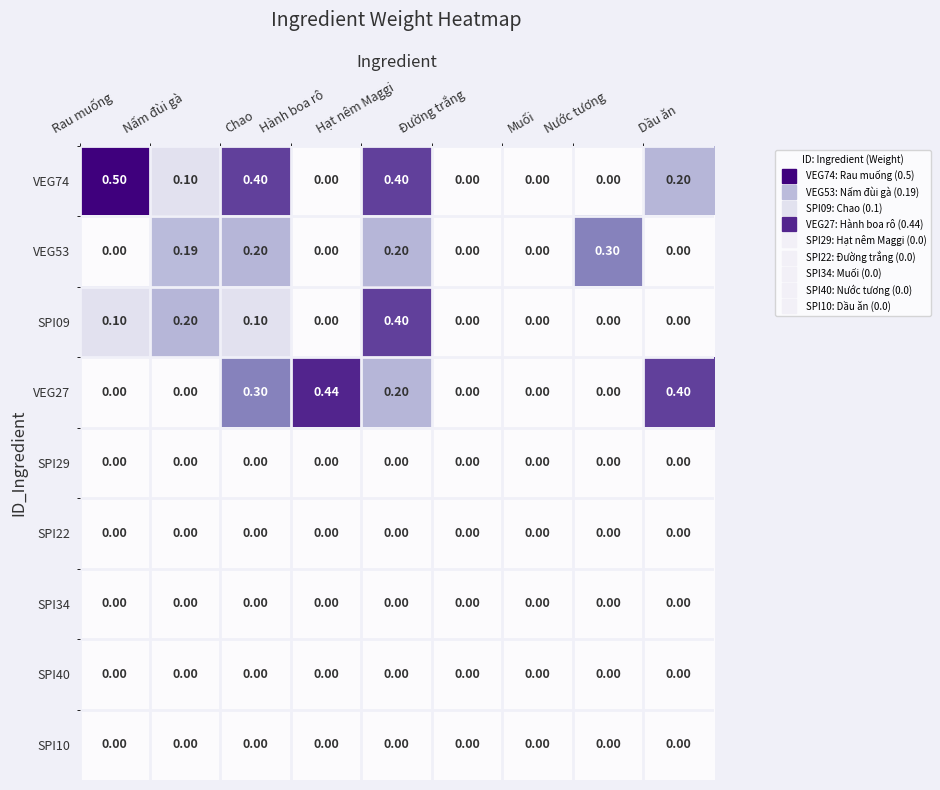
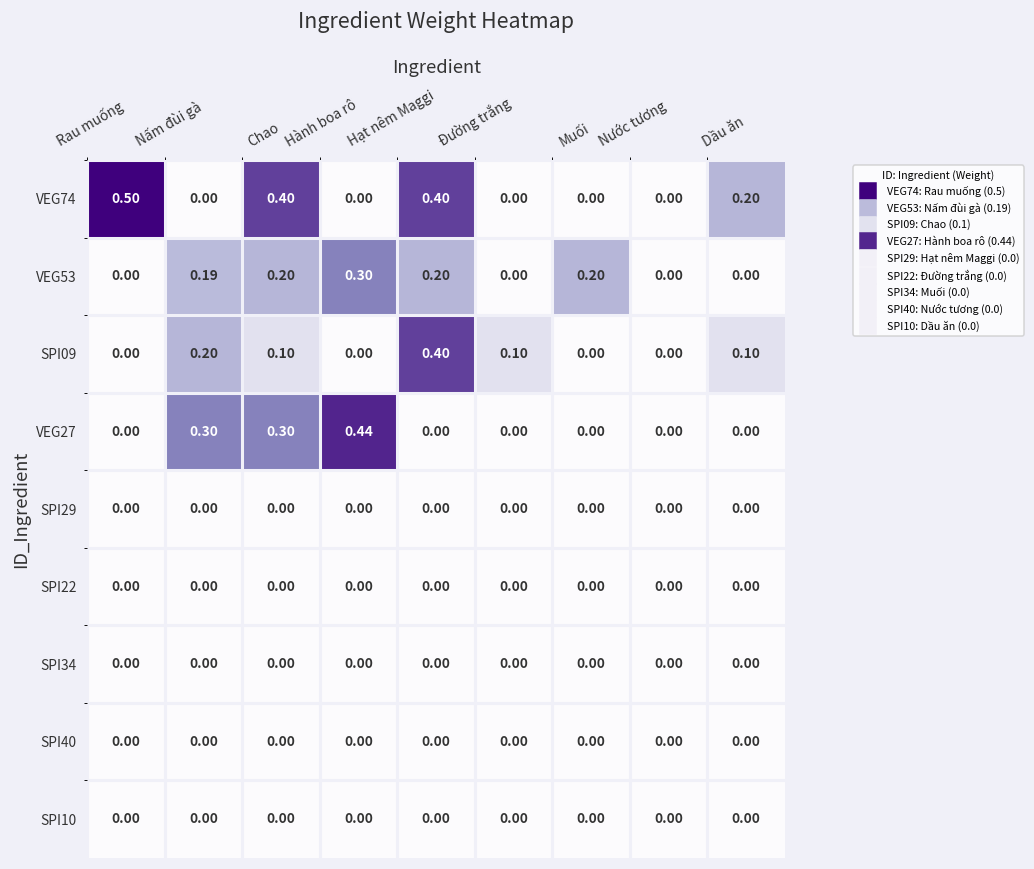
  {
    "VEG74": {
      "Rau muống": 0.50,
-     "Nấm đùi gà": 0.10,
+     "Nấm đùi gà": 0.00,
      "Chao": 0.40,
      "Hành boa rô": 0.00,
      "Hạt nêm Maggi": 0.40,
      "Đường trắng": 0.00,
      "Muối": 0.00,
      "Nước tương": 0.00,
      "Dầu ăn": 0.20
    },
    "VEG53": {
      "Rau muống": 0.00,
      "Nấm đùi gà": 0.19,
      "Chao": 0.20,
-     "Hành boa rô": 0.00,
+     "Hành boa rô": 0.30,
      "Hạt nêm Maggi": 0.20,
      "Đường trắng": 0.00,
-     "Muối": 0.00,
-     "Nước tương": 0.30,
+     "Muối": 0.20,
+     "Nước tương": 0.00,
      "Dầu ăn": 0.00
    },
    "SPI09": {
-     "Rau muống": 0.10,
+     "Rau muống": 0.00,
      "Nấm đùi gà": 0.20,
      "Chao": 0.10,
      "Hành boa rô": 0.00,
      "Hạt nêm Maggi": 0.40,
-     "Đường trắng": 0.00,
+     "Đường trắng": 0.10,
      "Muối": 0.00,
      "Nước tương": 0.00,
-     "Dầu ăn": 0.00
+     "Dầu ăn": 0.10
    },
    "VEG27": {
      "Rau muống": 0.00,
-     "Nấm đùi gà": 0.00,
+     "Nấm đùi gà": 0.30,
      "Chao": 0.30,
      "Hành boa rô": 0.44,
-     "Hạt nêm Maggi": 0.20,
+     "Hạt nêm Maggi": 0.00,
      "Đường trắng": 0.00,
      "Muối": 0.00,
      "Nước tương": 0.00,
-     "Dầu ăn": 0.40
+     "Dầu ăn": 0.00
    },
    "SPI29": {
      "Rau muống": 0.00,
      "Nấm đùi gà": 0.00,
      "Chao": 0.00,
      "Hành boa rô": 0.00,
      "Hạt nêm Maggi": 0.00,
      "Đường trắng": 0.00,
      "Muối": 0.00,
      "Nước tương": 0.00,
      "Dầu ăn": 0.00
    },
    "SPI22": {
      "Rau muống": 0.00,
      "Nấm đùi gà": 0.00,
      "Chao": 0.00,
      "Hành boa rô": 0.00,
      "Hạt nêm Maggi": 0.00,
      "Đường trắng": 0.00,
      "Muối": 0.00,
      "Nước tương": 0.00,
      "Dầu ăn": 0.00
    },
    "SPI34": {
      "Rau muống": 0.00,
      "Nấm đùi gà": 0.00,
      "Chao": 0.00,
      "Hành boa rô": 0.00,
      "Hạt nêm Maggi": 0.00,
      "Đường trắng": 0.00,
      "Muối": 0.00,
      "Nước tương": 0.00,
      "Dầu ăn": 0.00
    },
    "SPI40": {
      "Rau muống": 0.00,
      "Nấm đùi gà": 0.00,
      "Chao": 0.00,
      "Hành boa rô": 0.00,
      "Hạt nêm Maggi": 0.00,
      "Đường trắng": 0.00,
      "Muối": 0.00,
      "Nước tương": 0.00,
      "Dầu ăn": 0.00
    },
    "SPI10": {
      "Rau muống": 0.00,
      "Nấm đùi gà": 0.00,
      "Chao": 0.00,
      "Hành boa rô": 0.00,
      "Hạt nêm Maggi": 0.00,
      "Đường trắng": 0.00,
      "Muối": 0.00,
      "Nước tương": 0.00,
      "Dầu ăn": 0.00
    }
  }
